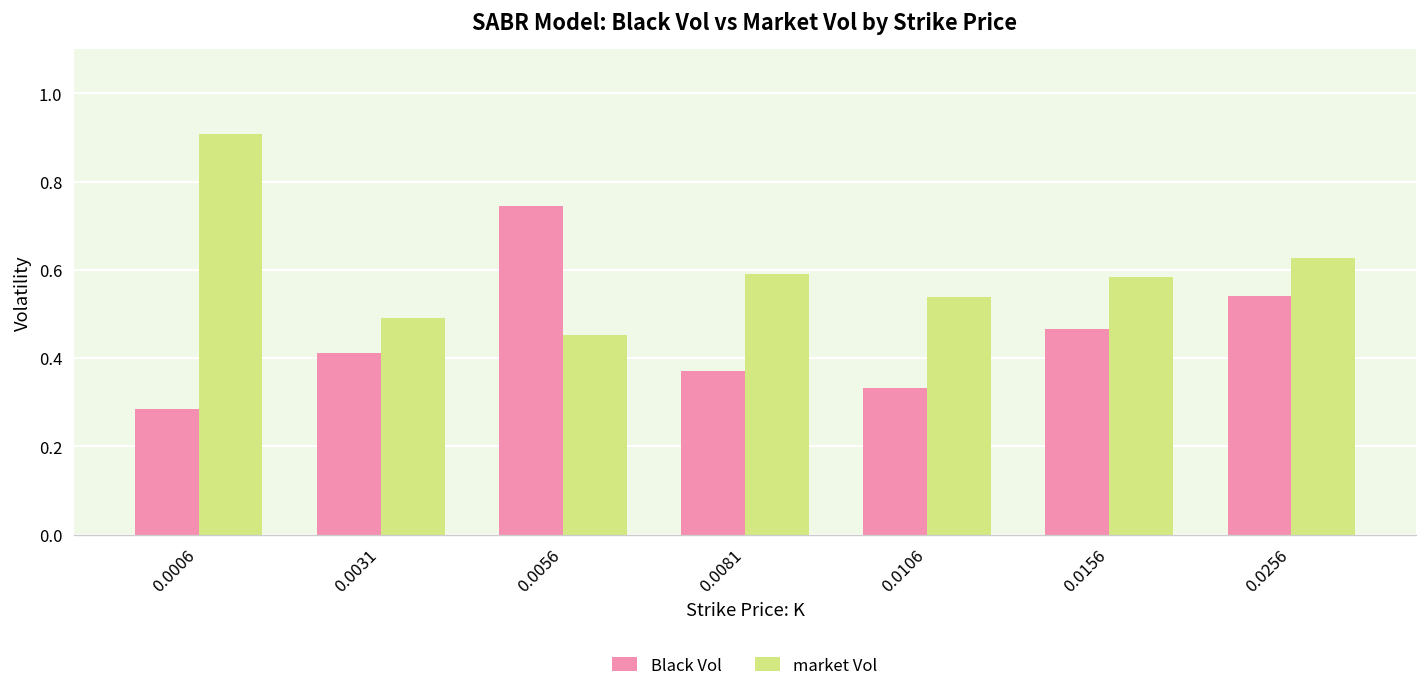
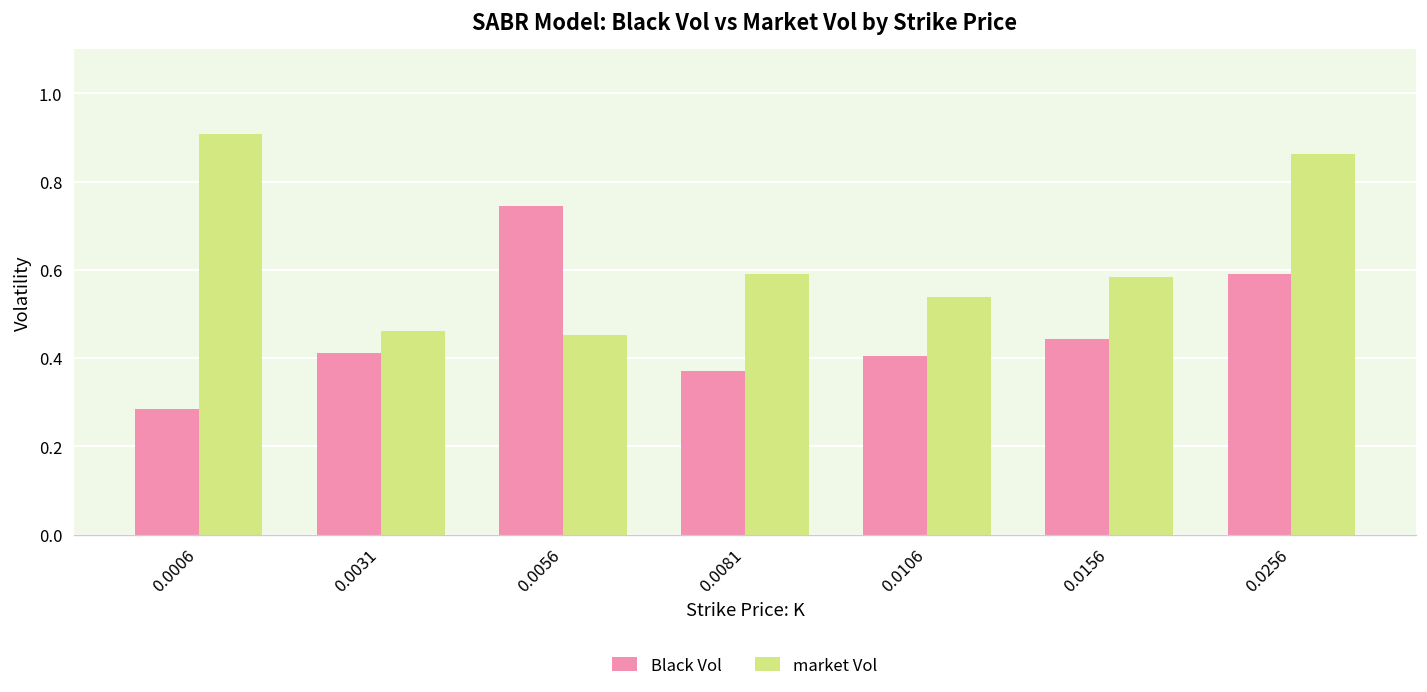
  {
    "Black Vol": {
      "0.0006": 0.28,
      "0.0031": 0.41,
      "0.0056": 0.75,
      "0.0081": 0.37,
-     "0.0106": 0.33,
-     "0.0156": 0.47,
-     "0.0256": 0.54
+     "0.0106": 0.40,
+     "0.0156": 0.44,
+     "0.0256": 0.59
    },
    "market Vol": {
      "0.0006": 0.91,
-     "0.0031": 0.49,
+     "0.0031": 0.46,
      "0.0056": 0.45,
      "0.0081": 0.59,
      "0.0106": 0.54,
      "0.0156": 0.58,
-     "0.0256": 0.63
+     "0.0256": 0.86
    }
  }
